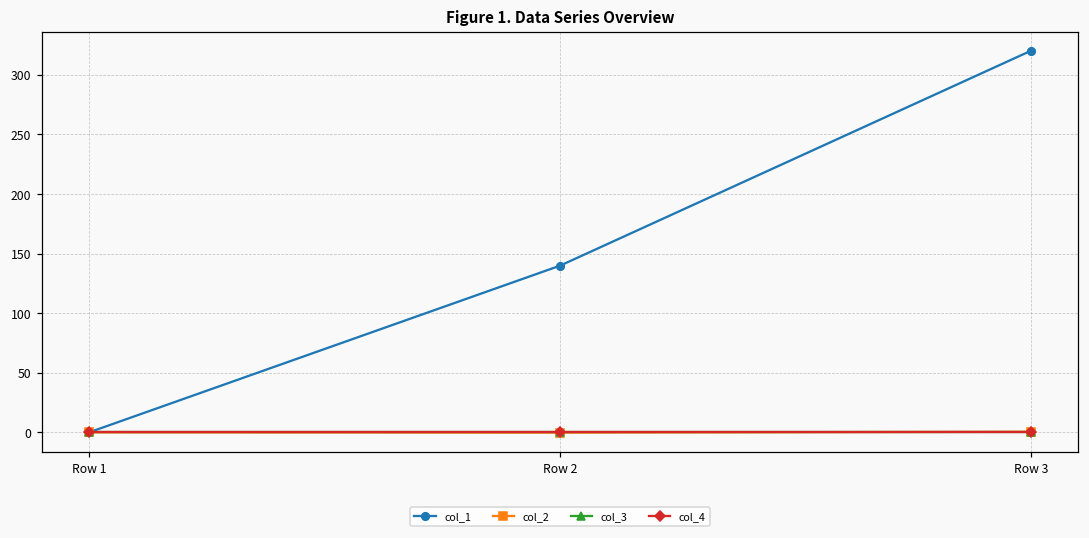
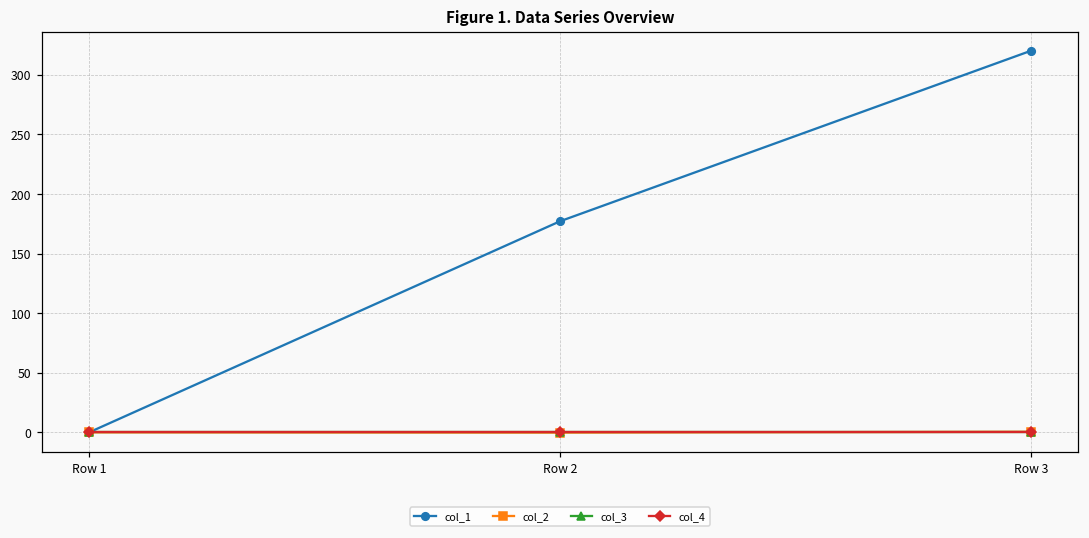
  {
    "col_1": {
-     "Row 2": 140,
+     "Row 2": 177,
      "Row 3": 320
    }
  }
